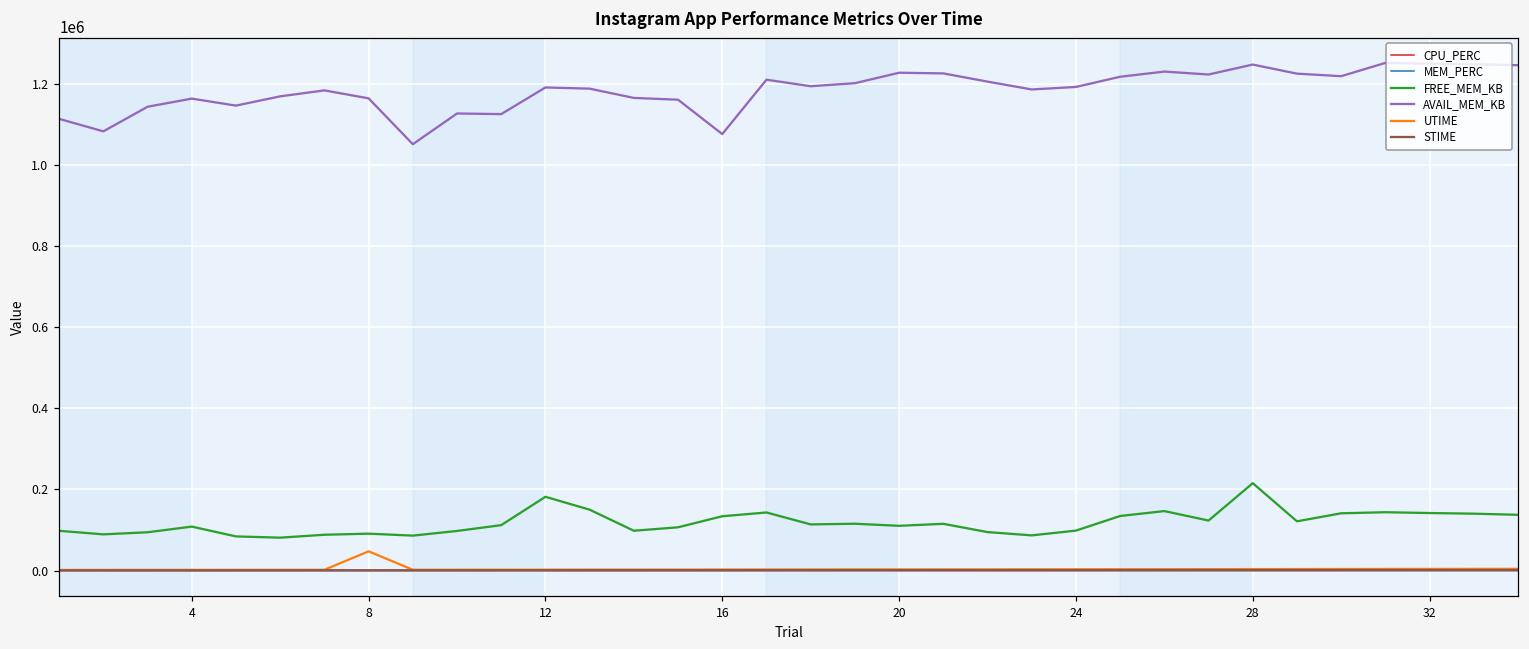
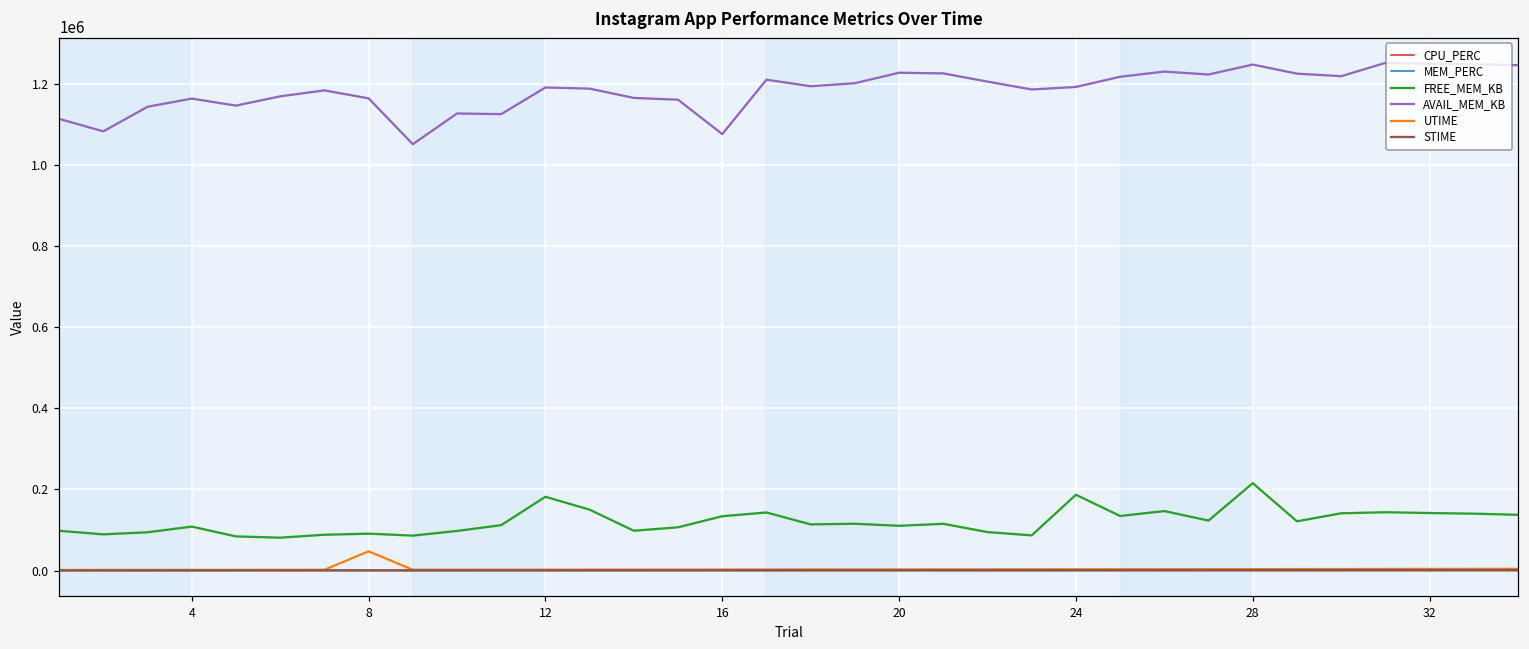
  {
    "FREE_MEM_KB": {
      "4": 110000,
      "8": 90000,
      "12": 180000,
      "16": 130000,
      "20": 110000,
-     "24": 100000,
+     "24": 190000,
      "28": 220000,
      "32": 140000
    },
    "AVAIL_MEM_KB": {
      "4": 1160000,
      "8": 1160000,
      "12": 1190000,
      "16": 1080000,
      "20": 1230000,
      "24": 1190000,
      "28": 1250000
    },
    "UTIME": {
      "8": 50000
    }
  }
